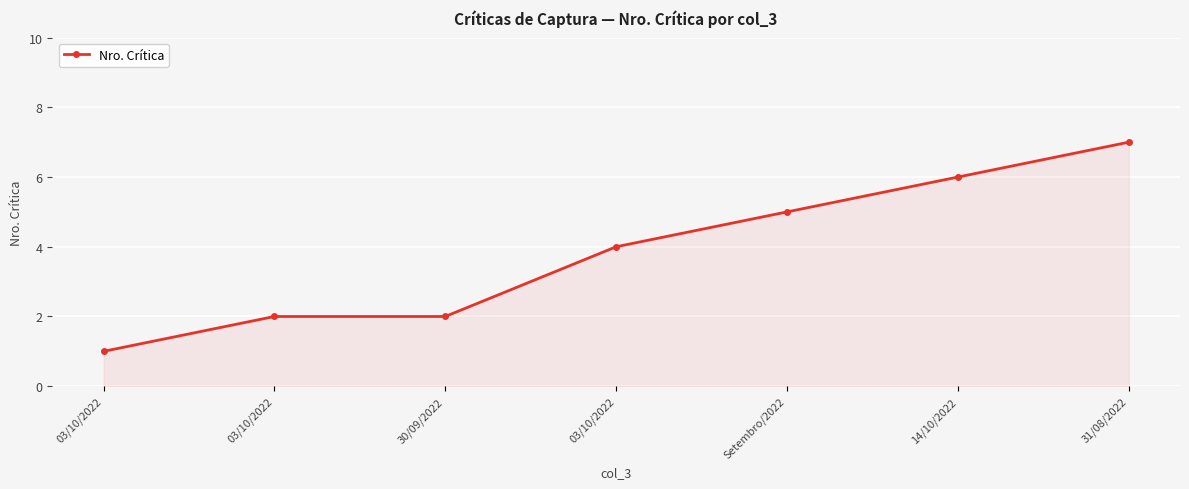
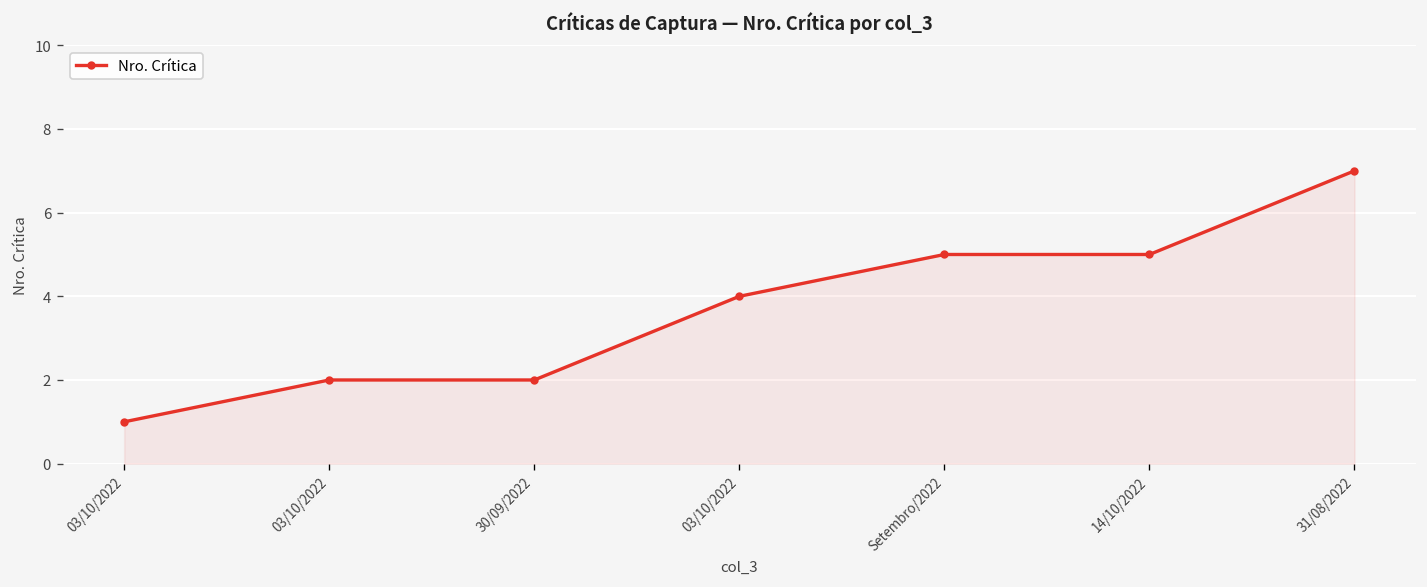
  {
    "30/09/2022": 2,
    "Setembro/2022": 5,
-   "14/10/2022": 6,
+   "14/10/2022": 5,
    "31/08/2022": 7
  }
